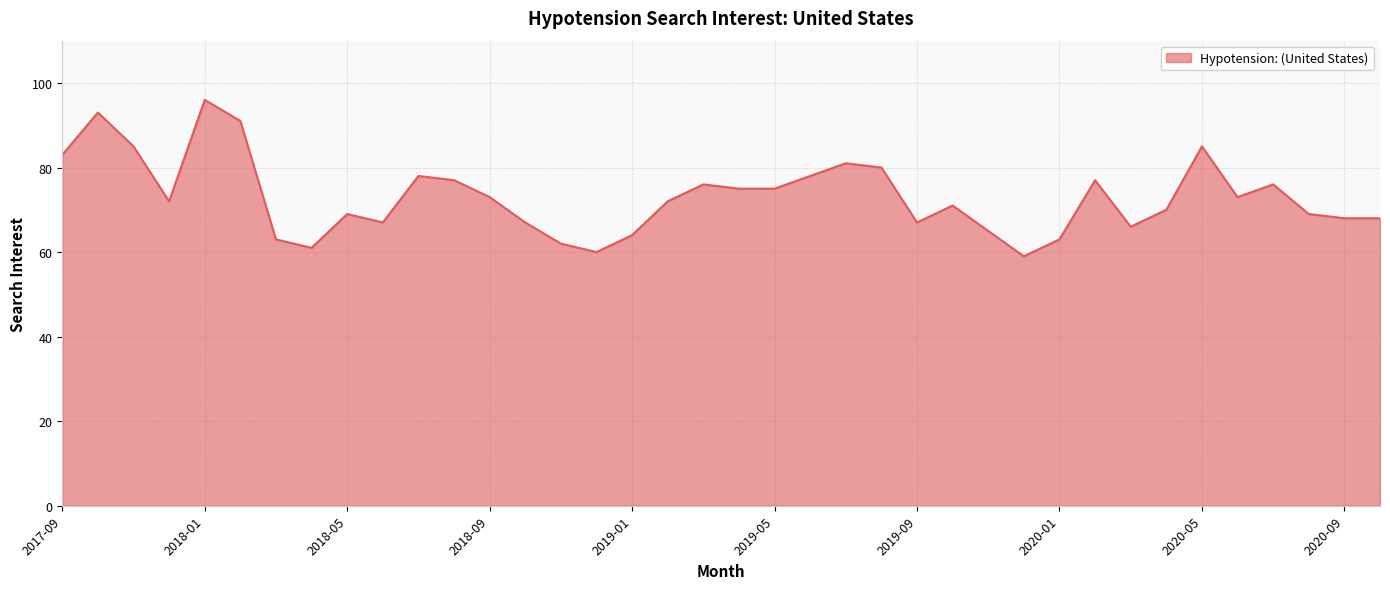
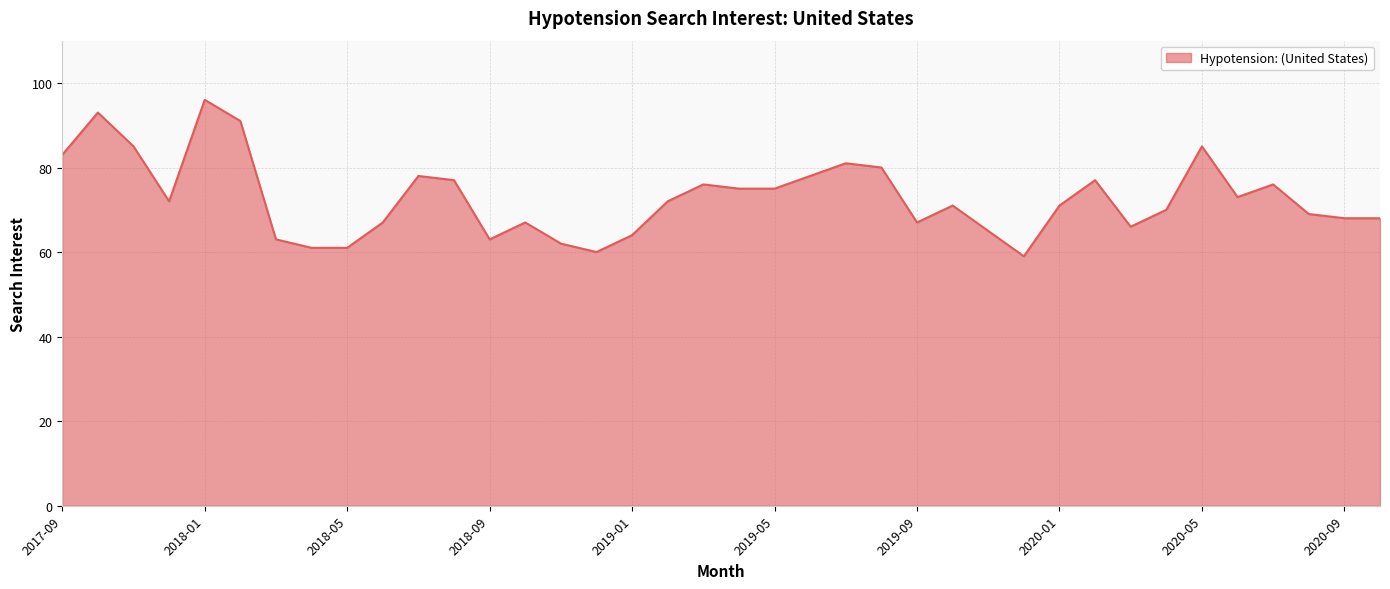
  {
    "2017-09": 83,
    "2018-01": 96,
-   "2018-05": 69,
-   "2018-09": 73,
+   "2018-05": 61,
+   "2018-09": 63,
    "2019-01": 64,
    "2019-05": 75,
    "2019-09": 67,
-   "2020-01": 63,
+   "2020-01": 71,
    "2020-05": 85,
    "2020-09": 68
  }
